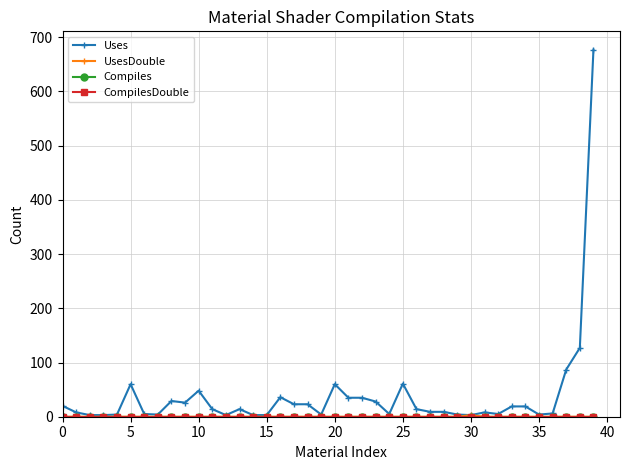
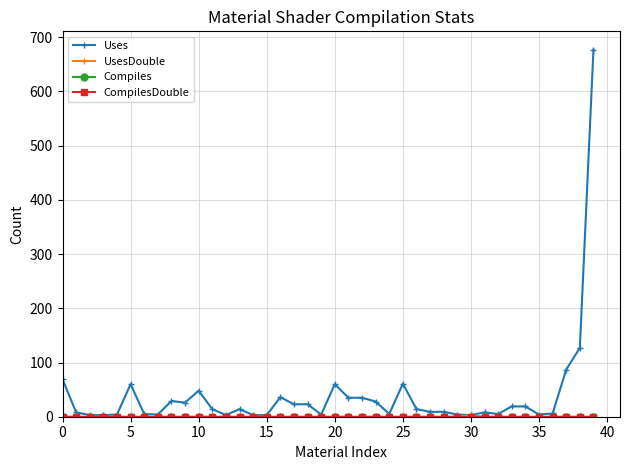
  {
    "Uses": {
-     "0": 20,
+     "0": 70,
      "5": 60,
      "10": 50,
      "20": 60,
      "25": 60
    }
  }
